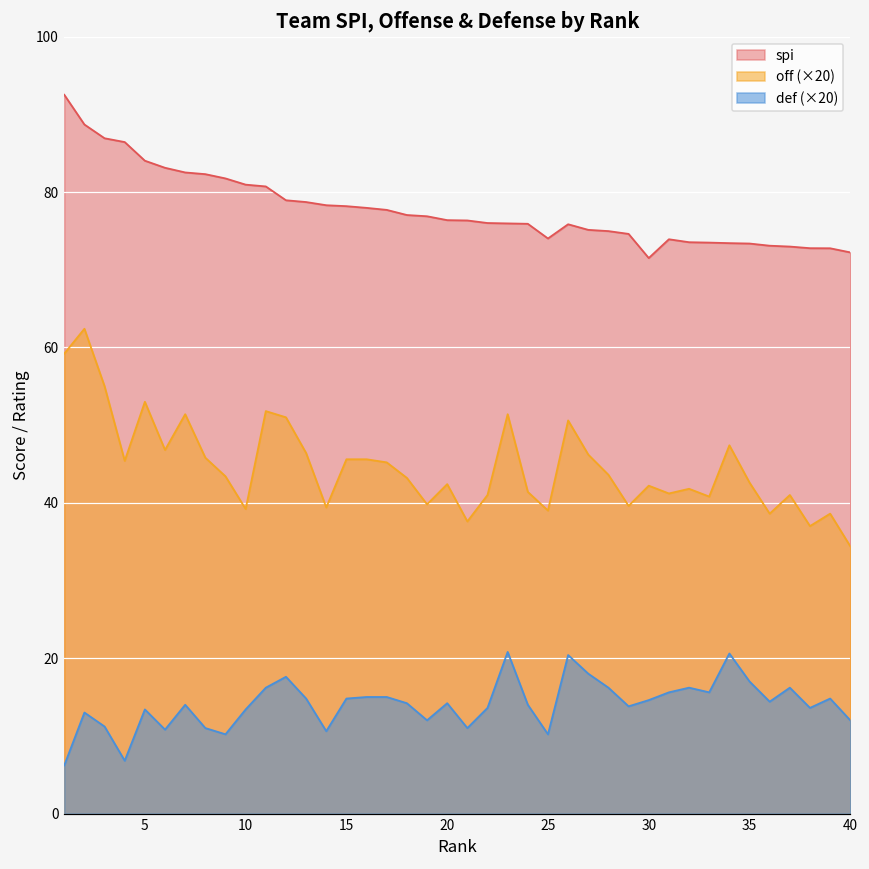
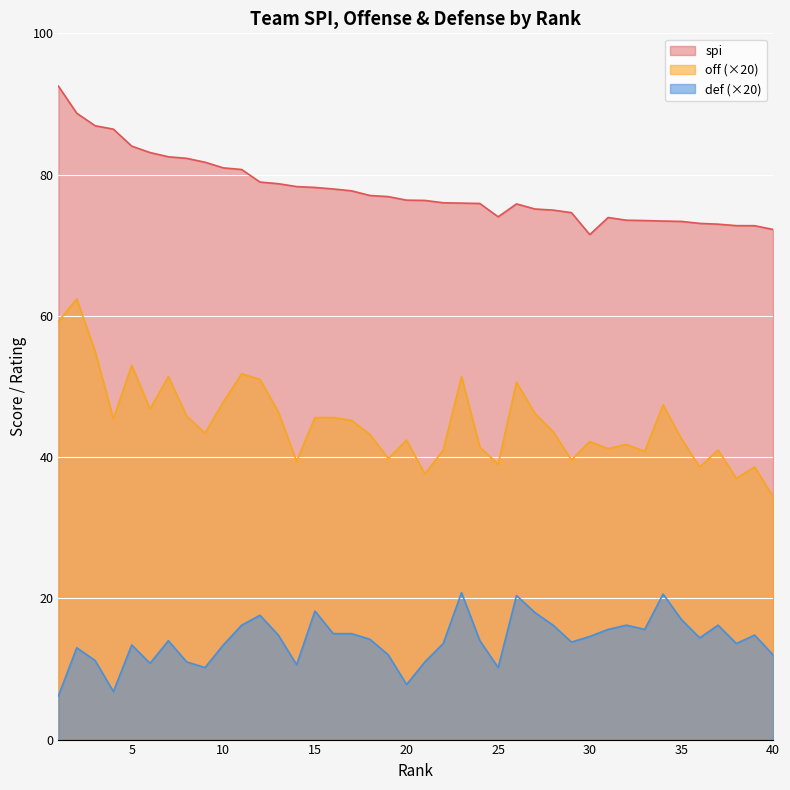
  {
    "spi": {
      "5": 84,
      "10": 81,
      "15": 78,
      "20": 76,
      "25": 74,
      "30": 72,
      "35": 73,
      "40": 72
    },
    "off (×20)": {
      "5": 53,
-     "10": 39,
+     "10": 48,
      "15": 46,
      "20": 42,
      "25": 39,
      "30": 42,
      "35": 43,
      "40": 34
    },
    "def (×20)": {
      "5": 13,
      "10": 13,
-     "15": 15,
-     "20": 14,
+     "15": 18,
+     "20": 8,
      "25": 10,
      "30": 15,
      "35": 17,
      "40": 12
    }
  }
